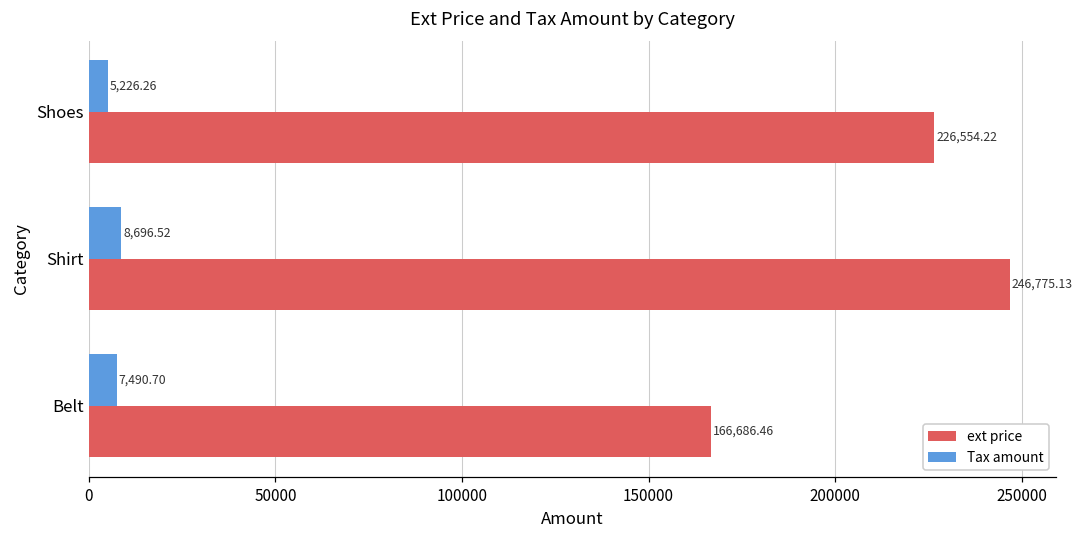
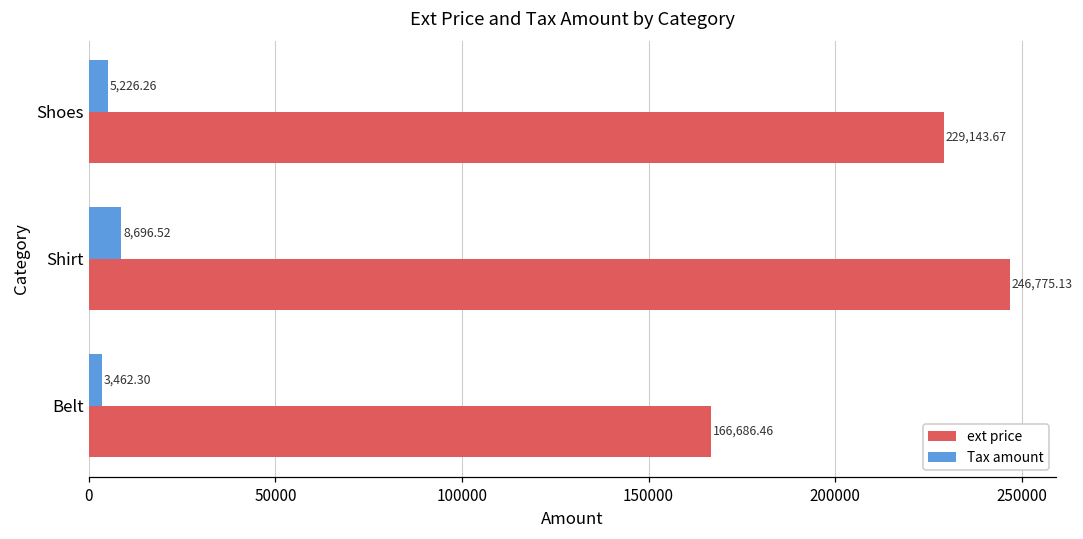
  {
    "ext price": {
-     "Shoes": "226,554.22",
+     "Shoes": "229,143.67",
      "Shirt": "246,775.13",
      "Belt": "166,686.46"
    },
    "Tax amount": {
      "Shoes": "5,226.26",
      "Shirt": "8,696.52",
-     "Belt": "7,490.70"
+     "Belt": "3,462.30"
    }
  }
